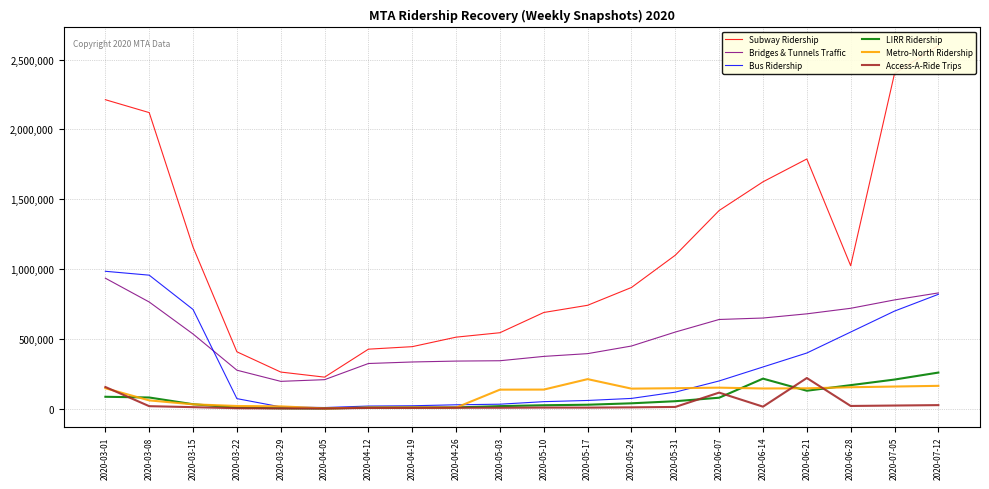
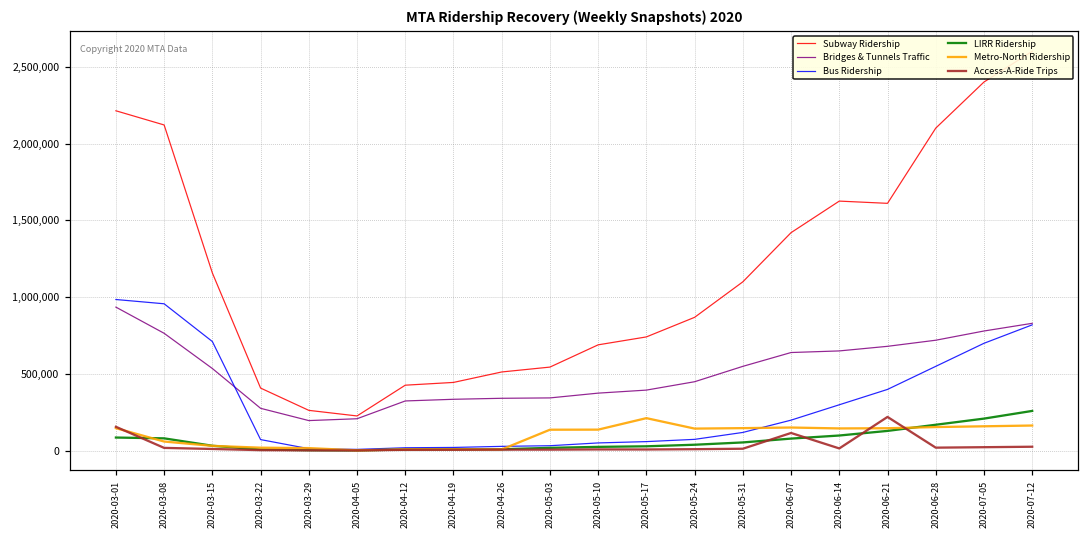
  {
    "Subway Ridership": {
      "2020-03-01": "2,210,000",
      "2020-03-08": "2,120,000",
      "2020-03-15": "1,160,000",
      "2020-03-22": "410,000",
      "2020-03-29": "260,000",
      "2020-04-05": "230,000",
      "2020-04-12": "430,000",
      "2020-04-19": "450,000",
      "2020-04-26": "510,000",
      "2020-05-03": "550,000",
      "2020-05-10": "690,000",
      "2020-05-17": "740,000",
      "2020-05-24": "870,000",
      "2020-05-31": "1,100,000",
      "2020-06-07": "1,420,000",
      "2020-06-14": "1,630,000",
-     "2020-06-21": "1,790,000",
-     "2020-06-28": "1,020,000"
+     "2020-06-21": "1,610,000",
+     "2020-06-28": "2,100,000"
    },
    "Bridges & Tunnels Traffic": {
      "2020-03-01": "940,000",
      "2020-03-08": "770,000",
      "2020-03-15": "540,000",
      "2020-03-22": "280,000",
      "2020-03-29": "200,000",
      "2020-04-05": "210,000",
      "2020-04-12": "320,000",
      "2020-04-19": "340,000",
      "2020-04-26": "340,000",
      "2020-05-03": "340,000",
      "2020-05-10": "380,000",
      "2020-05-17": "400,000",
      "2020-05-24": "450,000",
      "2020-05-31": "550,000",
      "2020-06-07": "640,000",
      "2020-06-14": "650,000",
      "2020-06-21": "680,000",
      "2020-06-28": "720,000",
      "2020-07-05": "780,000"
    },
    "Bus Ridership": {
      "2020-03-01": "980,000",
      "2020-03-08": "960,000",
      "2020-03-15": "710,000",
      "2020-03-22": "70,000",
      "2020-04-26": "30,000",
      "2020-05-10": "50,000",
      "2020-05-17": "60,000",
      "2020-05-24": "80,000",
      "2020-05-31": "120,000",
      "2020-06-07": "200,000",
      "2020-06-14": "300,000",
      "2020-06-21": "400,000",
      "2020-06-28": "550,000",
      "2020-07-05": "700,000"
    },
    "LIRR Ridership": {
      "2020-03-01": "90,000",
      "2020-03-08": "80,000",
      "2020-05-17": "30,000",
      "2020-05-24": "40,000",
      "2020-05-31": "60,000",
      "2020-06-07": "80,000",
-     "2020-06-14": "220,000",
+     "2020-06-14": "100,000",
      "2020-07-05": "210,000",
      "2020-07-12": "260,000"
    },
    "Metro-North Ridership": {
      "2020-03-08": "60,000",
      "2020-05-03": "140,000",
      "2020-05-10": "140,000",
      "2020-05-17": "210,000",
      "2020-05-24": "150,000",
      "2020-05-31": "150,000",
      "2020-06-07": "150,000",
      "2020-06-14": "150,000",
      "2020-07-05": "160,000",
      "2020-07-12": "170,000"
    },
    "Access-A-Ride Trips": {
      "2020-03-08": "20,000",
      "2020-03-15": "10,000",
      "2020-05-17": "10,000",
      "2020-05-24": "10,000",
      "2020-05-31": "10,000",
      "2020-06-07": "120,000",
      "2020-06-14": "20,000",
      "2020-06-21": "220,000",
      "2020-06-28": "20,000",
      "2020-07-05": "20,000",
      "2020-07-12": "30,000"
    }
  }
